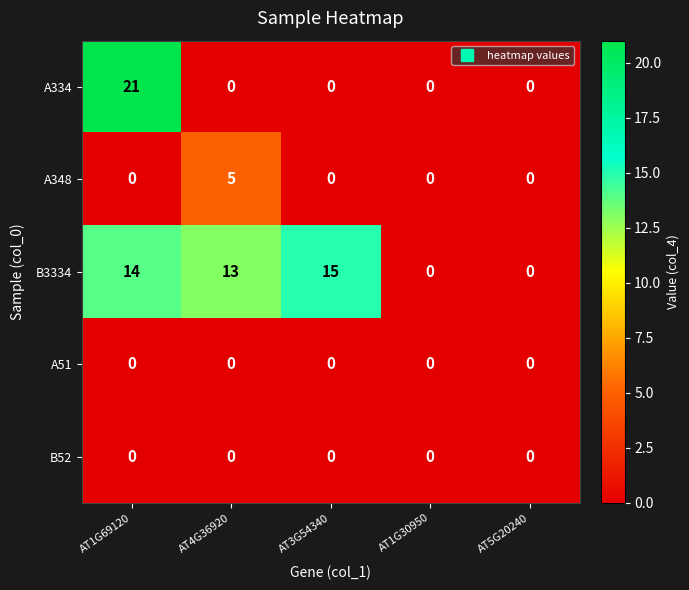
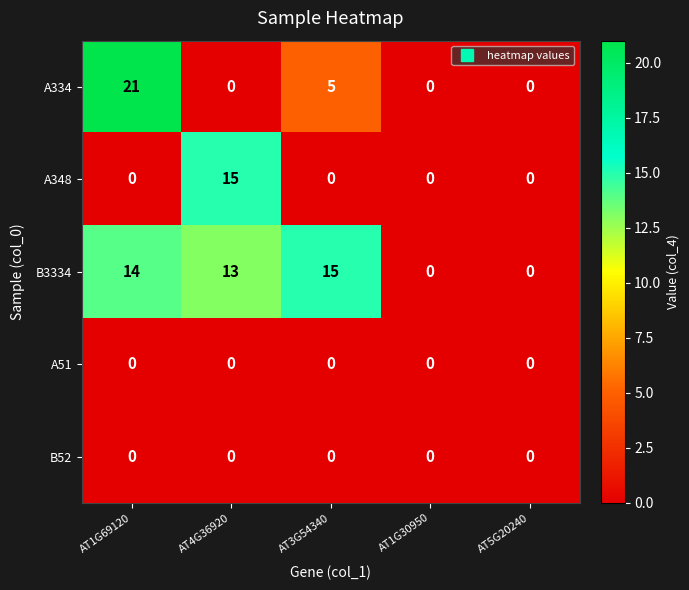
  {
    "A334": {
      "AT1G69120": 21,
      "AT4G36920": 0,
-     "AT3G54340": 0,
+     "AT3G54340": 5,
      "AT1G30950": 0,
      "AT5G20240": 0
    },
    "A348": {
      "AT1G69120": 0,
-     "AT4G36920": 5,
+     "AT4G36920": 15,
      "AT3G54340": 0,
      "AT1G30950": 0,
      "AT5G20240": 0
    },
    "B3334": {
      "AT1G69120": 14,
      "AT4G36920": 13,
      "AT3G54340": 15,
      "AT1G30950": 0,
      "AT5G20240": 0
    },
    "A51": {
      "AT1G69120": 0,
      "AT4G36920": 0,
      "AT3G54340": 0,
      "AT1G30950": 0,
      "AT5G20240": 0
    },
    "B52": {
      "AT1G69120": 0,
      "AT4G36920": 0,
      "AT3G54340": 0,
      "AT1G30950": 0,
      "AT5G20240": 0
    }
  }
